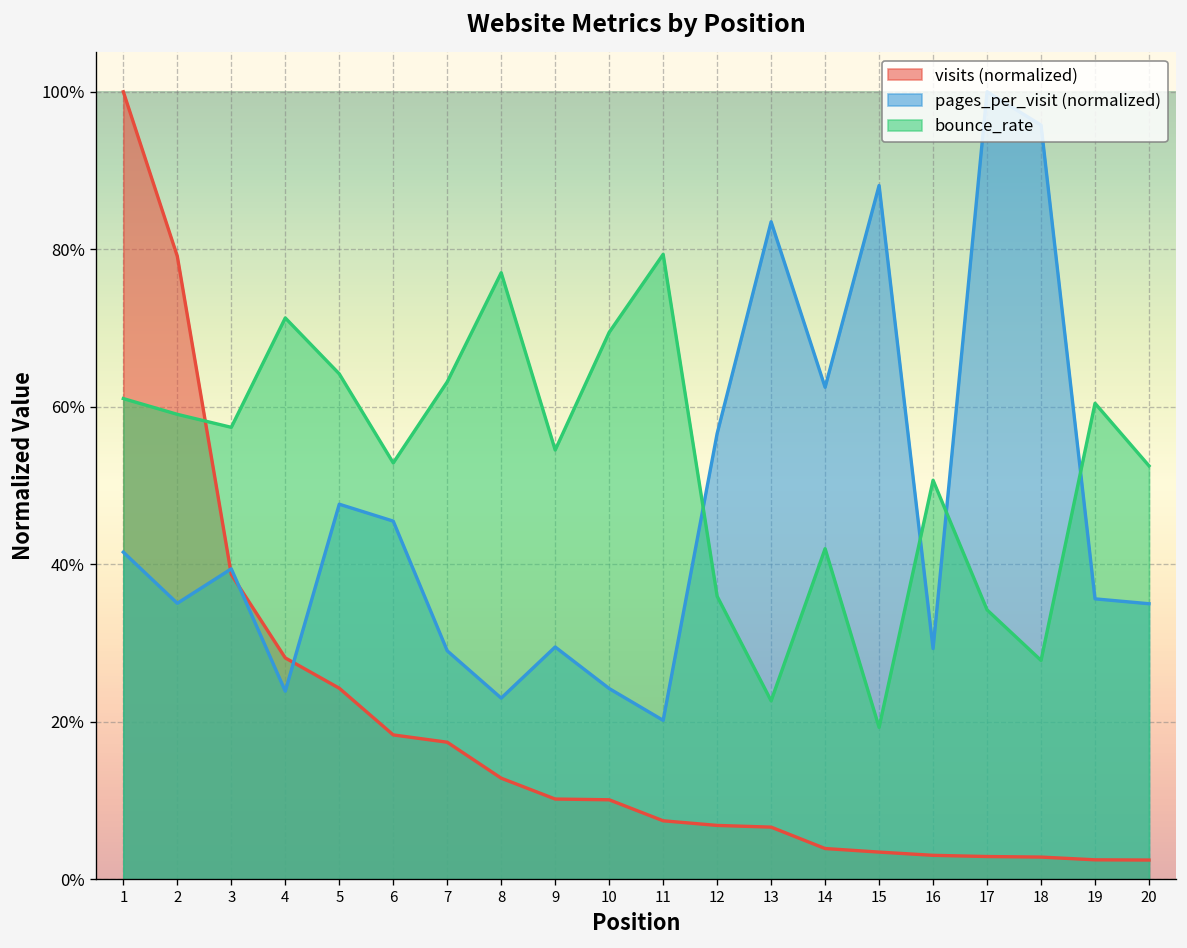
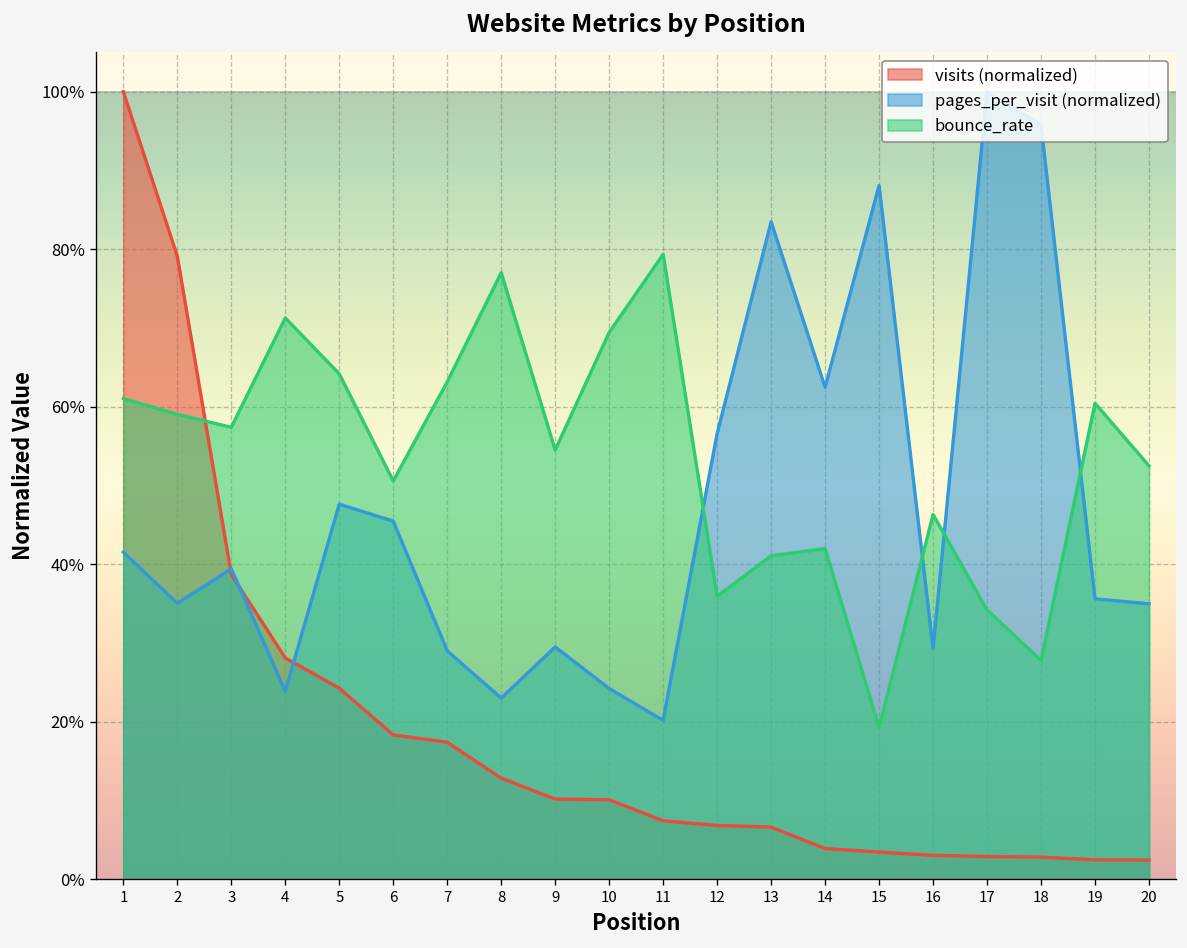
  {
    "visits (normalized)": {
      "1": "100%",
      "2": "79%",
      "3": "39%",
      "4": "28%",
      "5": "24%",
      "6": "18%",
      "7": "17%",
      "8": "13%",
      "9": "10%",
      "10": "10%",
      "11": "7%",
      "12": "7%",
      "13": "7%",
      "14": "4%",
      "15": "3%",
      "16": "3%",
      "17": "3%",
      "18": "3%",
      "19": "2%",
      "20": "2%"
    },
    "pages_per_visit (normalized)": {
      "1": "42%",
      "2": "35%",
      "3": "39%",
      "4": "24%",
      "5": "48%",
      "6": "45%",
      "7": "29%",
      "8": "23%",
      "9": "29%",
      "10": "24%",
      "11": "20%",
      "12": "57%",
      "13": "83%",
      "14": "62%",
      "15": "88%",
      "16": "29%",
      "19": "36%",
      "20": "35%"
    },
    "bounce_rate": {
      "1": "61%",
      "2": "59%",
      "3": "57%",
      "4": "71%",
      "5": "64%",
-     "6": "53%",
+     "6": "51%",
      "7": "63%",
      "8": "77%",
      "9": "55%",
      "10": "69%",
      "11": "79%",
      "12": "36%",
-     "13": "23%",
+     "13": "41%",
      "14": "42%",
      "15": "19%",
-     "16": "51%",
+     "16": "46%",
      "17": "34%",
      "18": "28%",
      "19": "60%",
      "20": "53%"
    }
  }
